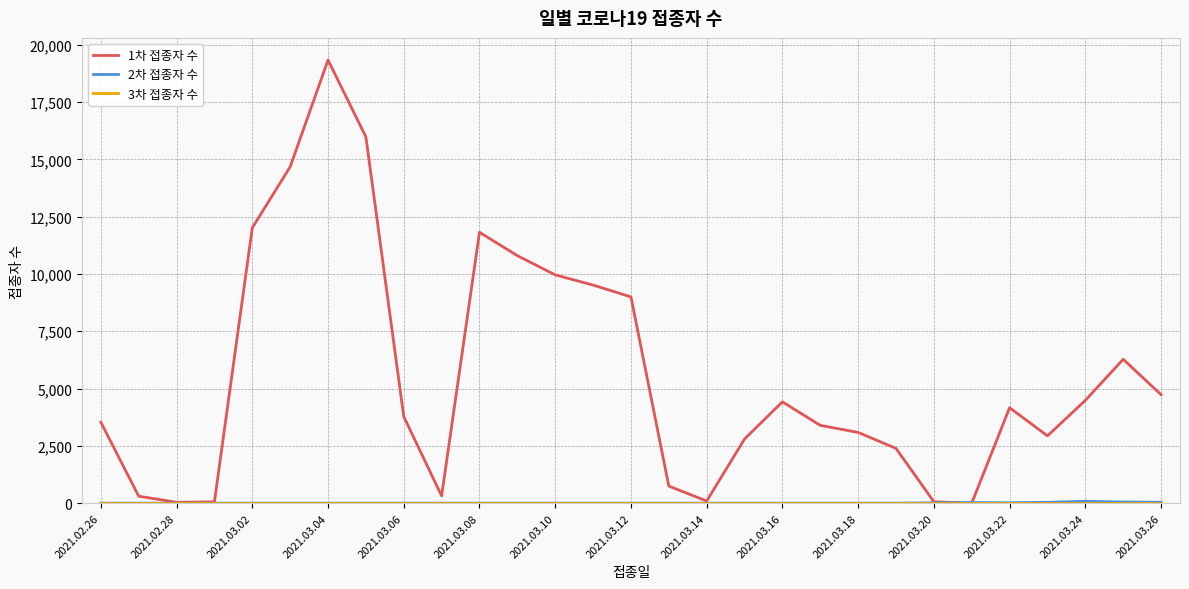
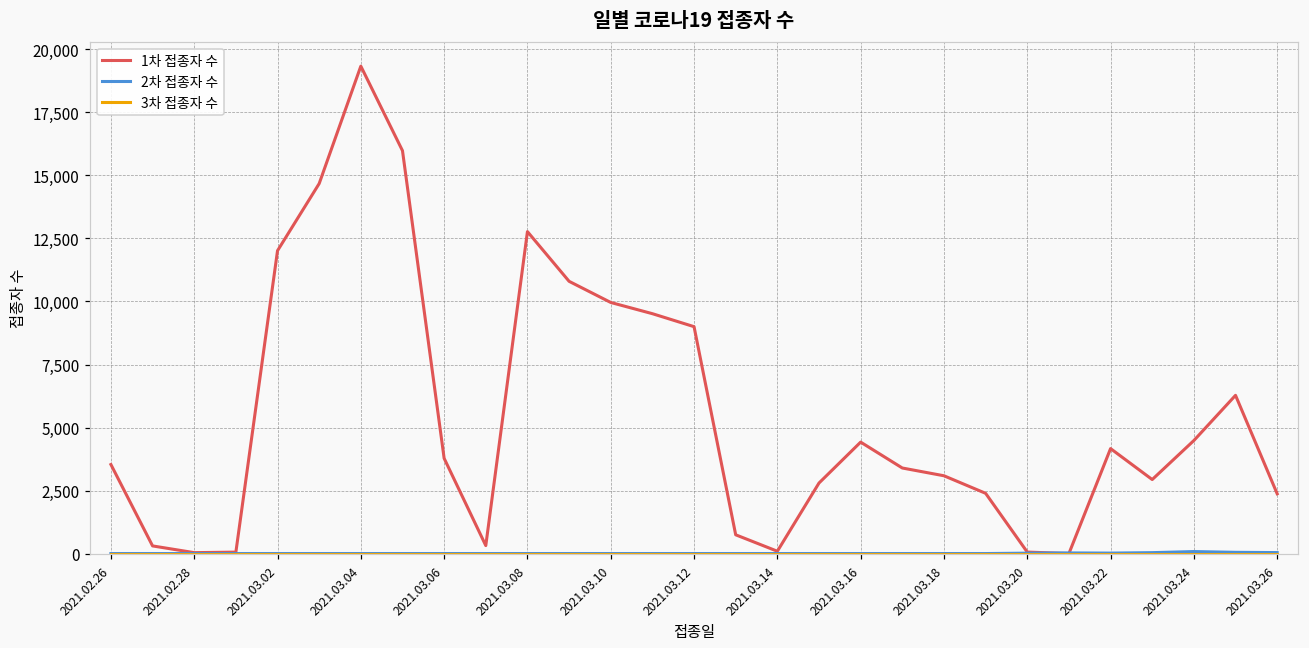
  {
    "1차 접종자 수": {
      "2021.02.26": "3,500",
      "2021.03.02": "12,000",
      "2021.03.04": "19,300",
      "2021.03.06": "3,800",
-     "2021.03.08": "11,800",
+     "2021.03.08": "12,800",
      "2021.03.10": "10,000",
      "2021.03.12": "9,000",
      "2021.03.16": "4,400",
      "2021.03.18": "3,100",
      "2021.03.22": "4,200",
      "2021.03.24": "4,500",
-     "2021.03.26": "4,700"
+     "2021.03.26": "2,400"
    }
  }
